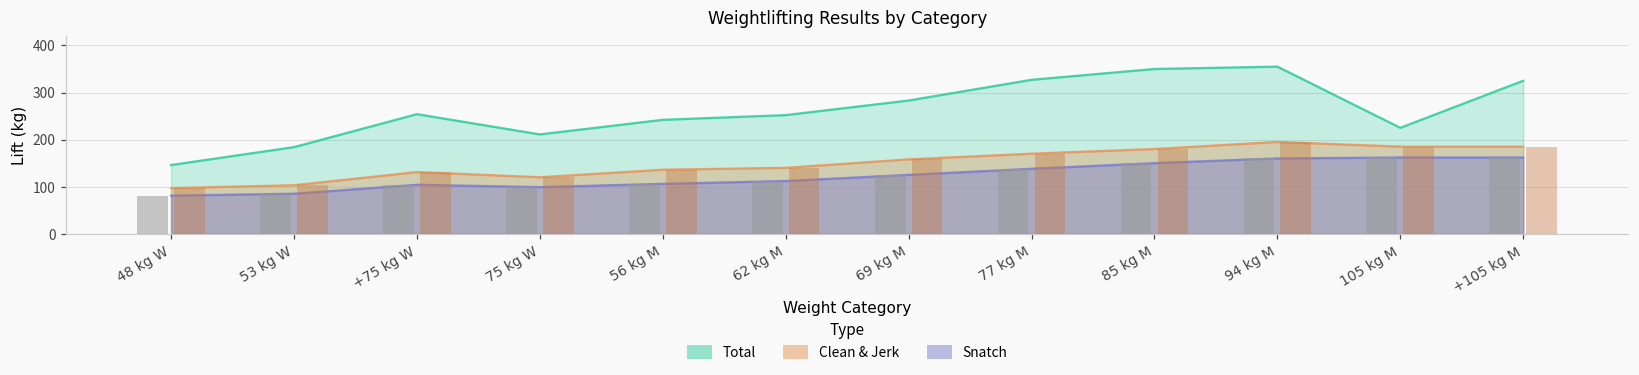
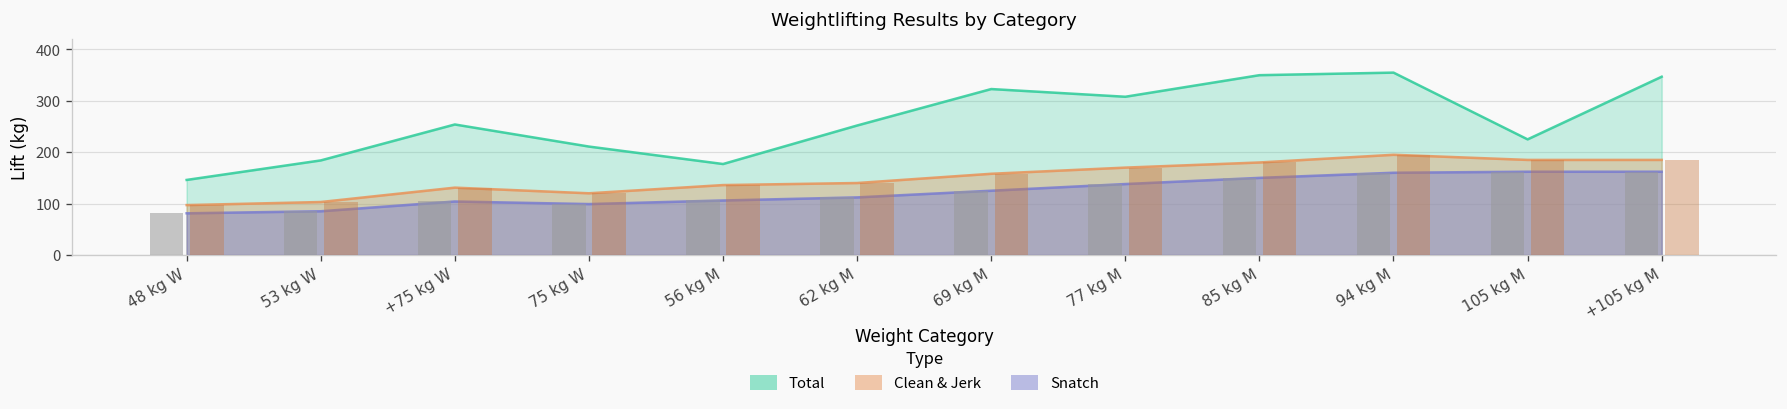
  {
    "Total": {
      "48 kg W": 150,
      "53 kg W": 180,
      "+75 kg W": 250,
      "75 kg W": 210,
-     "56 kg M": 240,
+     "56 kg M": 180,
      "62 kg M": 250,
-     "69 kg M": 280,
-     "77 kg M": 330,
+     "69 kg M": 320,
+     "77 kg M": 310,
      "85 kg M": 350,
      "94 kg M": 360,
      "105 kg M": 230,
-     "+105 kg M": 330
+     "+105 kg M": 350
    }
  }
